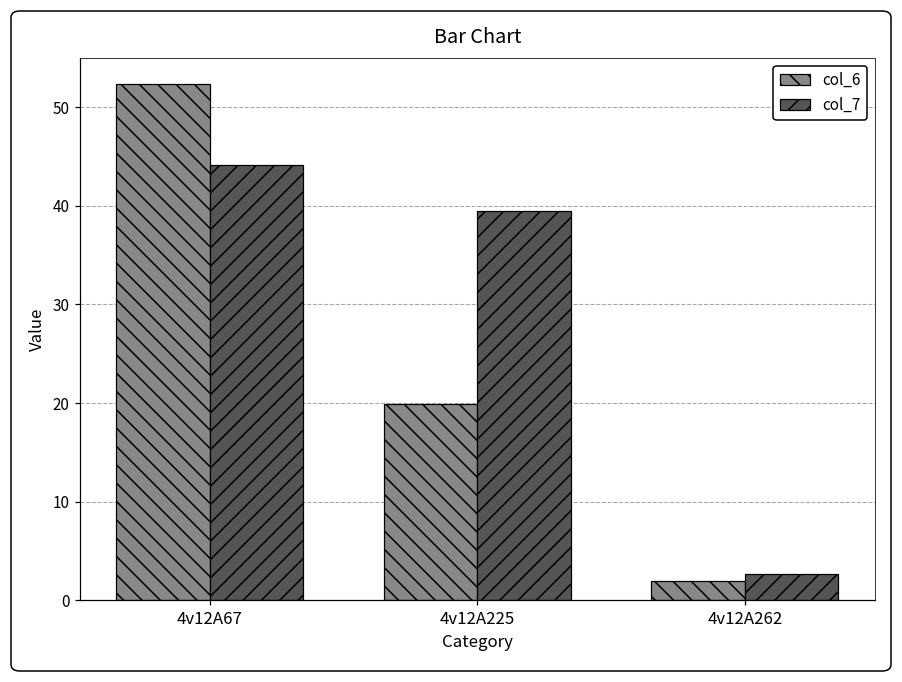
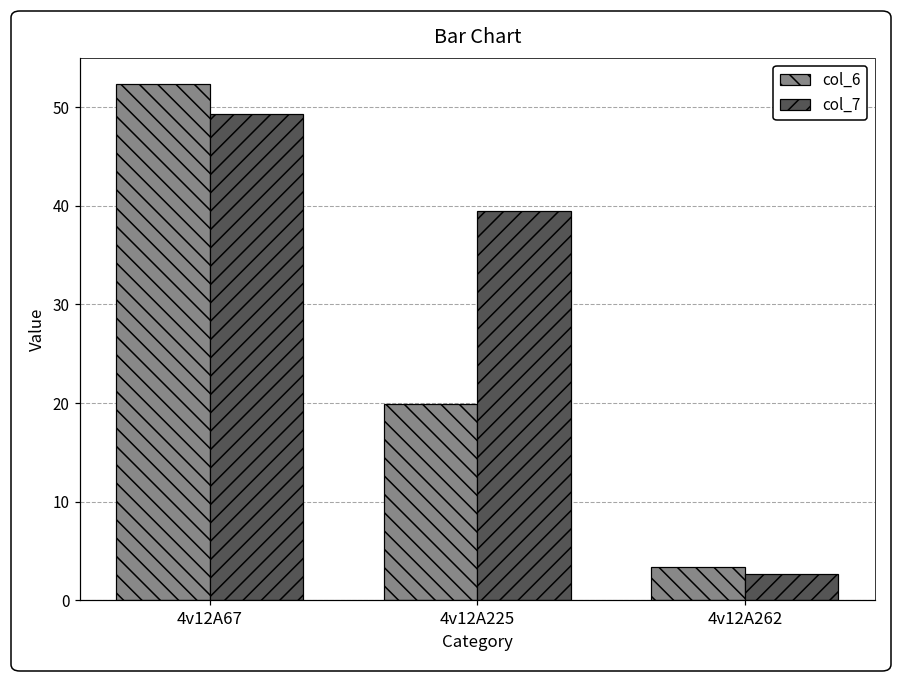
  {
    "col_6": {
      "4v12A67": 52,
      "4v12A225": 20,
-     "4v12A262": 2
+     "4v12A262": 3
    },
    "col_7": {
-     "4v12A67": 44,
+     "4v12A67": 49,
      "4v12A225": 39,
      "4v12A262": 3
    }
  }
